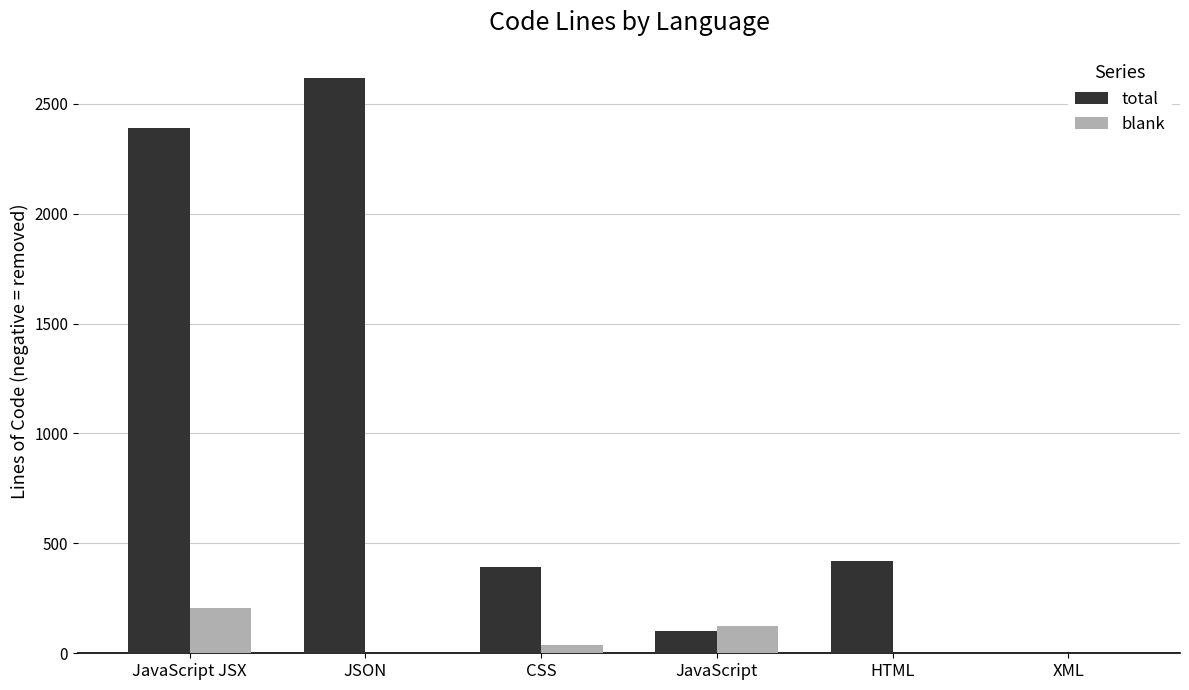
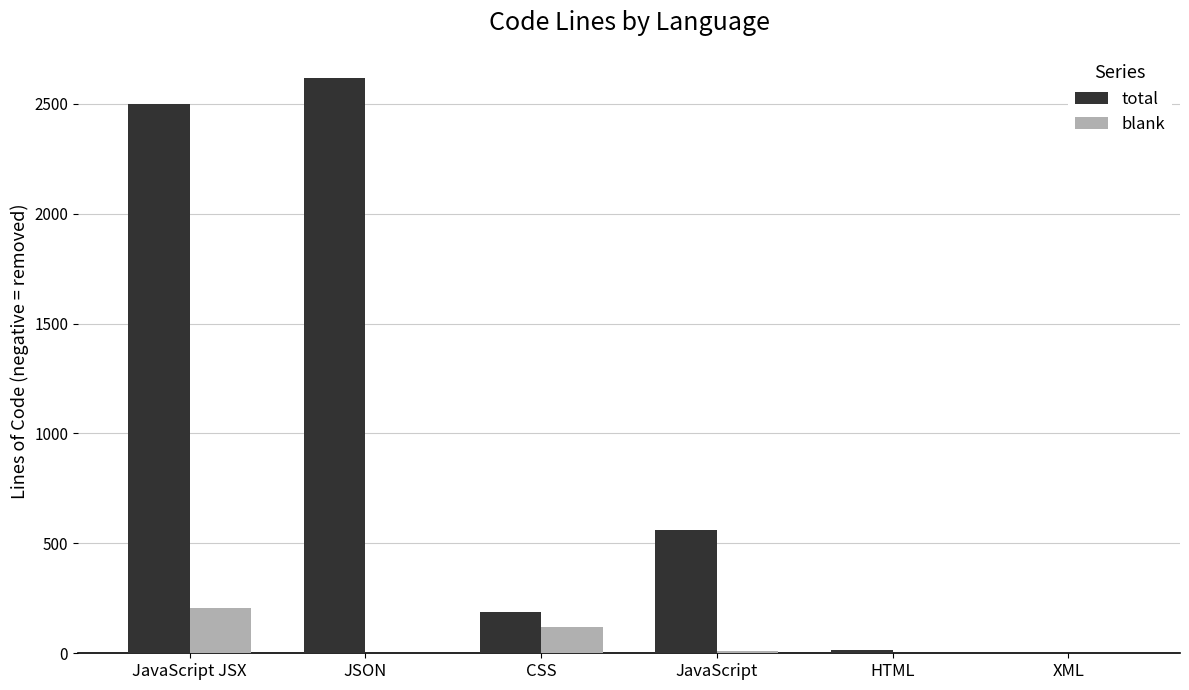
  {
    "total": {
-     "JavaScript JSX": 2390,
+     "JavaScript JSX": 2500,
      "JSON": 2620,
-     "CSS": 390,
-     "JavaScript": 100,
-     "HTML": 420
+     "CSS": 190,
+     "JavaScript": 560,
+     "HTML": 10
    },
    "blank": {
      "JavaScript JSX": 210,
-     "CSS": 40,
-     "JavaScript": 130,
+     "CSS": 120,
+     "JavaScript": 10,
      "XML": 0
    }
  }
